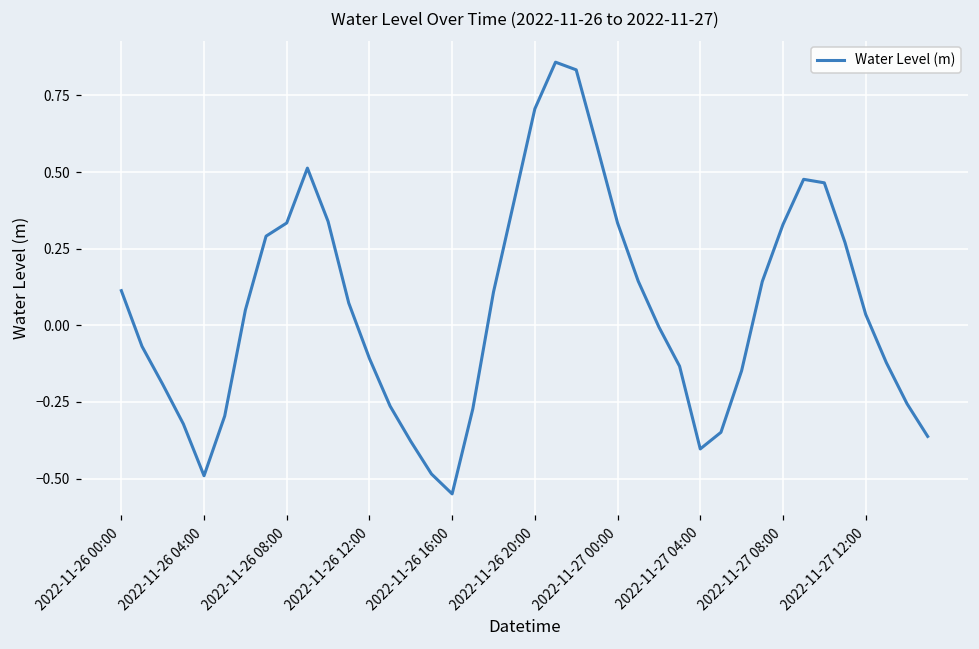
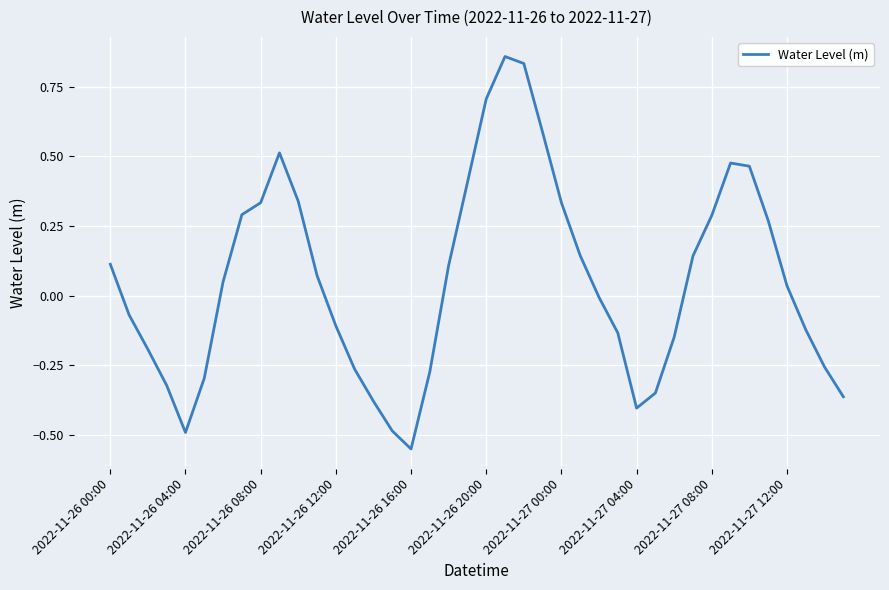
  {
    "2022-11-26 00:00": 0.11,
    "2022-11-26 04:00": -0.49,
    "2022-11-26 08:00": 0.33,
    "2022-11-26 12:00": -0.11,
    "2022-11-26 16:00": -0.55,
    "2022-11-26 20:00": 0.71,
    "2022-11-27 00:00": 0.33,
    "2022-11-27 04:00": -0.40,
-   "2022-11-27 08:00": 0.33,
+   "2022-11-27 08:00": 0.29,
    "2022-11-27 12:00": 0.04
  }
